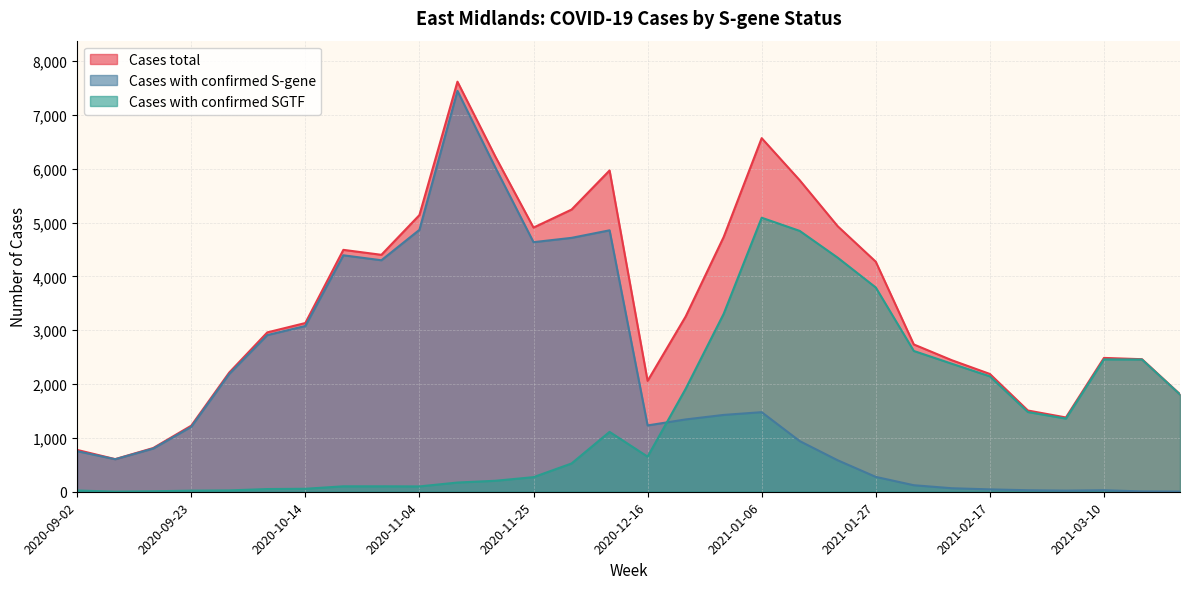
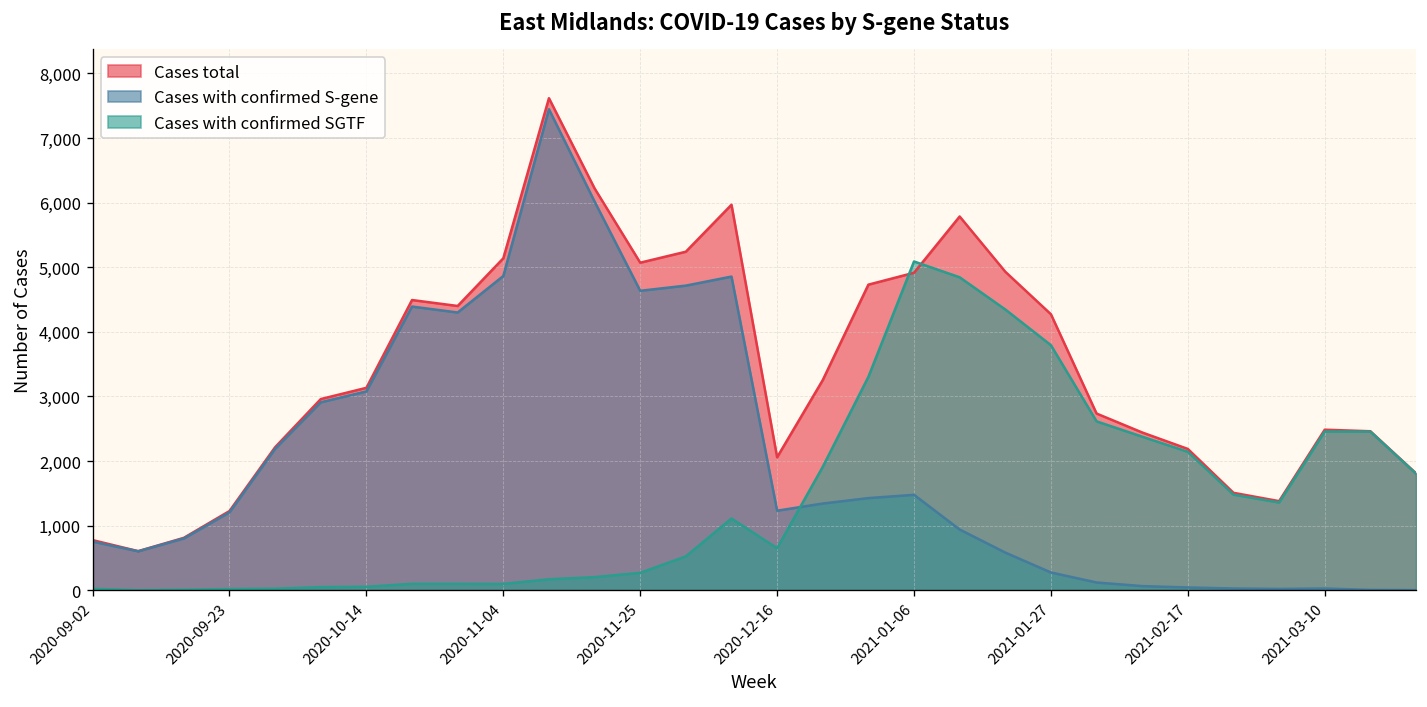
  {
    "Cases total": {
      "2020-10-14": "3,100",
      "2020-11-04": "5,100",
-     "2020-11-25": "4,900",
+     "2020-11-25": "5,100",
      "2020-12-16": "2,100",
-     "2021-01-06": "6,600",
+     "2021-01-06": "4,900",
      "2021-01-27": "4,300"
    }
  }
